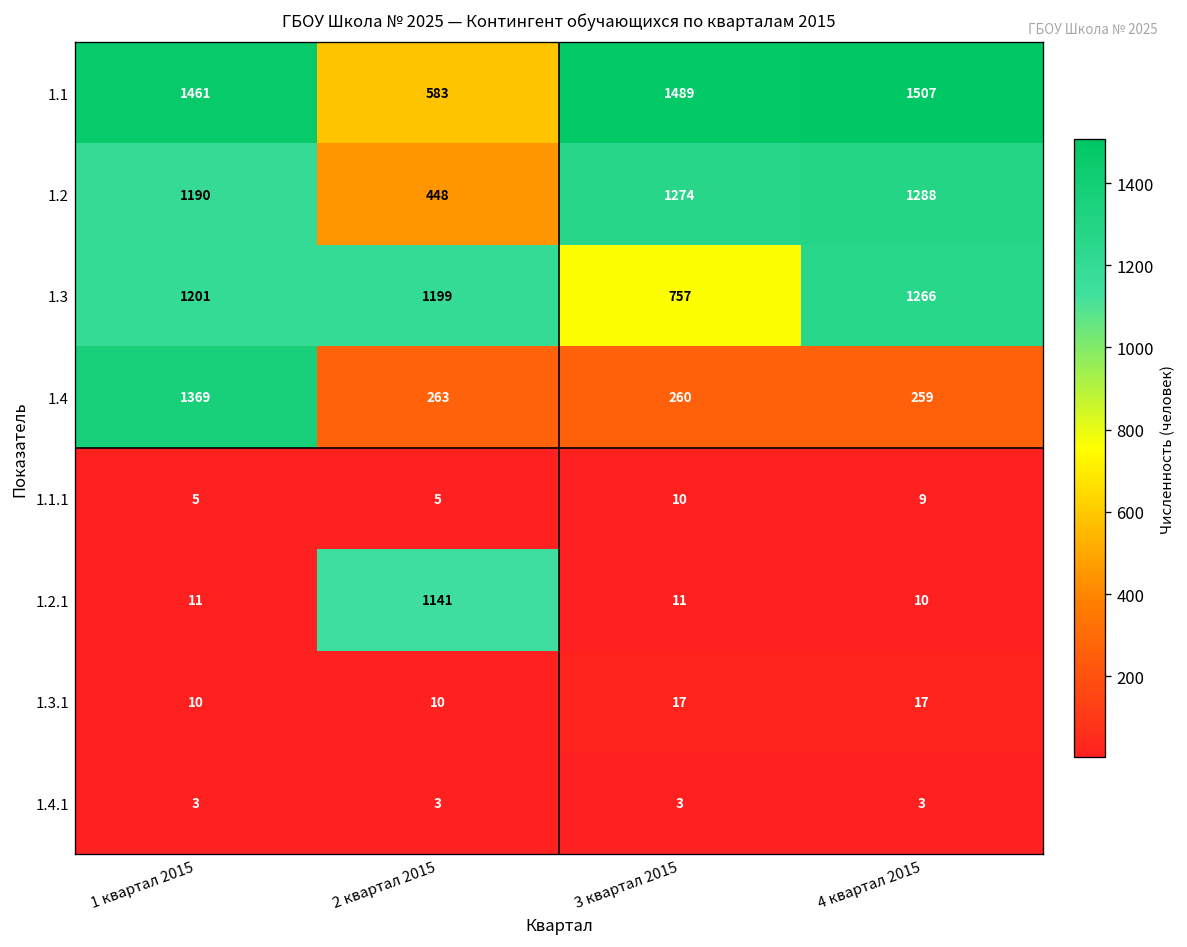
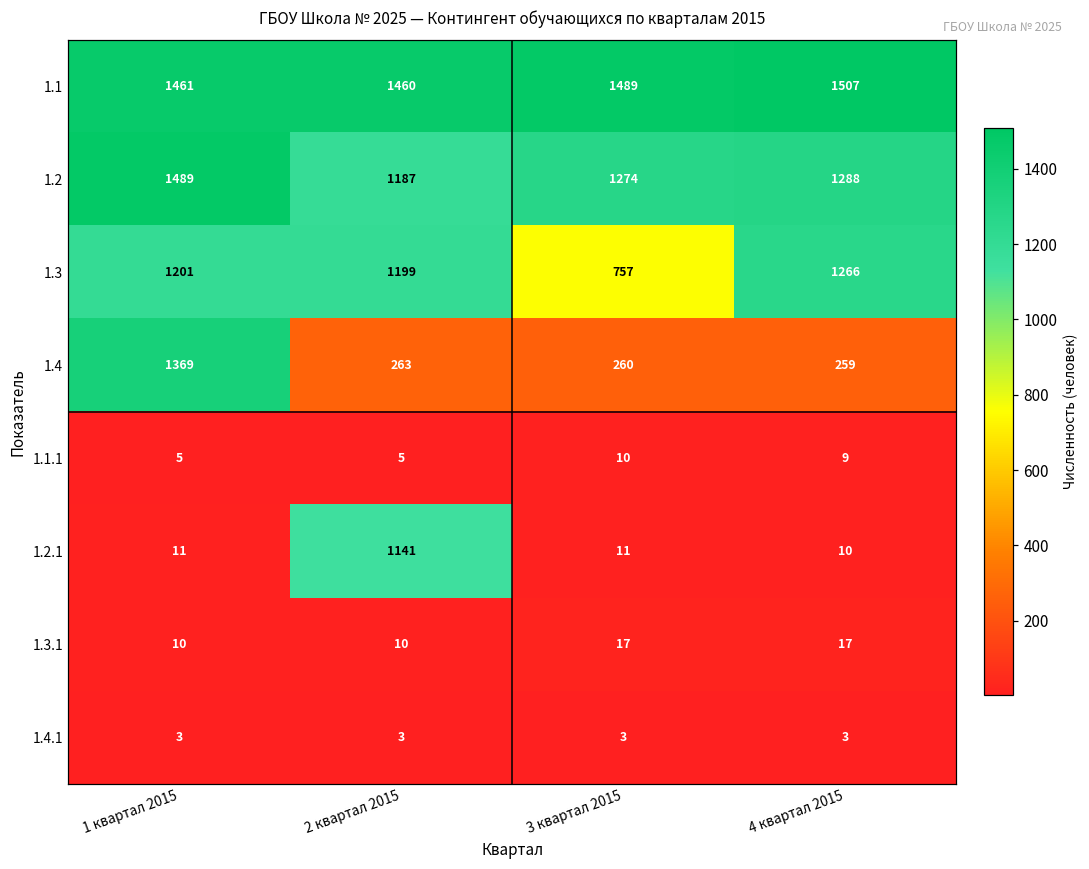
  {
    "1.1": {
      "1 квартал 2015": 1461,
-     "2 квартал 2015": 583,
+     "2 квартал 2015": 1460,
      "3 квартал 2015": 1489,
      "4 квартал 2015": 1507
    },
    "1.2": {
-     "1 квартал 2015": 1190,
-     "2 квартал 2015": 448,
+     "1 квартал 2015": 1489,
+     "2 квартал 2015": 1187,
      "3 квартал 2015": 1274,
      "4 квартал 2015": 1288
    },
    "1.3": {
      "1 квартал 2015": 1201,
      "2 квартал 2015": 1199,
      "3 квартал 2015": 757,
      "4 квартал 2015": 1266
    },
    "1.4": {
      "1 квартал 2015": 1369,
      "2 квартал 2015": 263,
      "3 квартал 2015": 260,
      "4 квартал 2015": 259
    },
    "1.1.1": {
      "1 квартал 2015": 5,
      "2 квартал 2015": 5,
      "3 квартал 2015": 10,
      "4 квартал 2015": 9
    },
    "1.2.1": {
      "1 квартал 2015": 11,
      "2 квартал 2015": 1141,
      "3 квартал 2015": 11,
      "4 квартал 2015": 10
    },
    "1.3.1": {
      "1 квартал 2015": 10,
      "2 квартал 2015": 10,
      "3 квартал 2015": 17,
      "4 квартал 2015": 17
    },
    "1.4.1": {
      "1 квартал 2015": 3,
      "2 квартал 2015": 3,
      "3 квартал 2015": 3,
      "4 квартал 2015": 3
    }
  }
